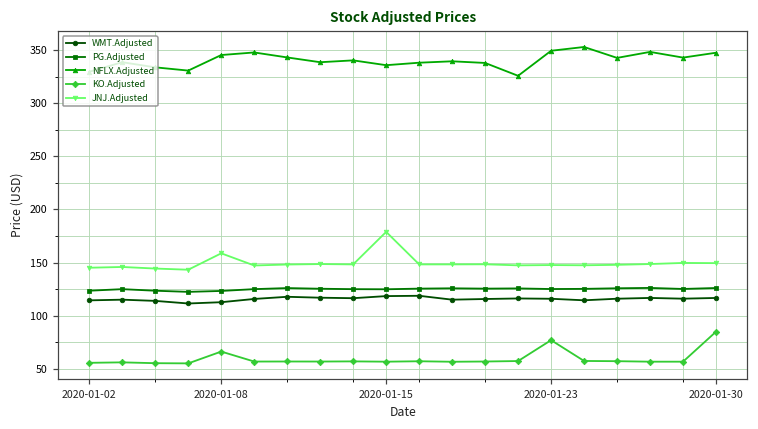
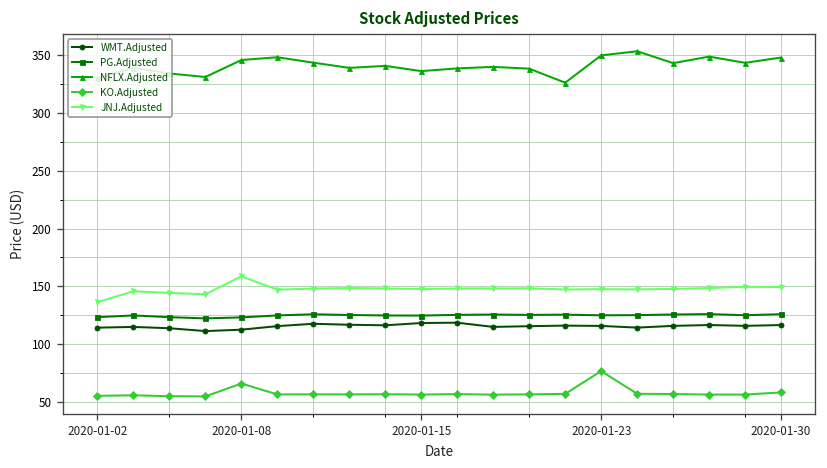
  {
    "KO.Adjusted": {
      "2020-01-02": 60,
      "2020-01-08": 70,
      "2020-01-15": 60,
      "2020-01-23": 80,
-     "2020-01-30": 80
+     "2020-01-30": 60
    },
    "JNJ.Adjusted": {
-     "2020-01-02": 150,
+     "2020-01-02": 140,
      "2020-01-08": 160,
-     "2020-01-15": 180,
+     "2020-01-15": 150,
      "2020-01-23": 150,
      "2020-01-30": 150
    }
  }
